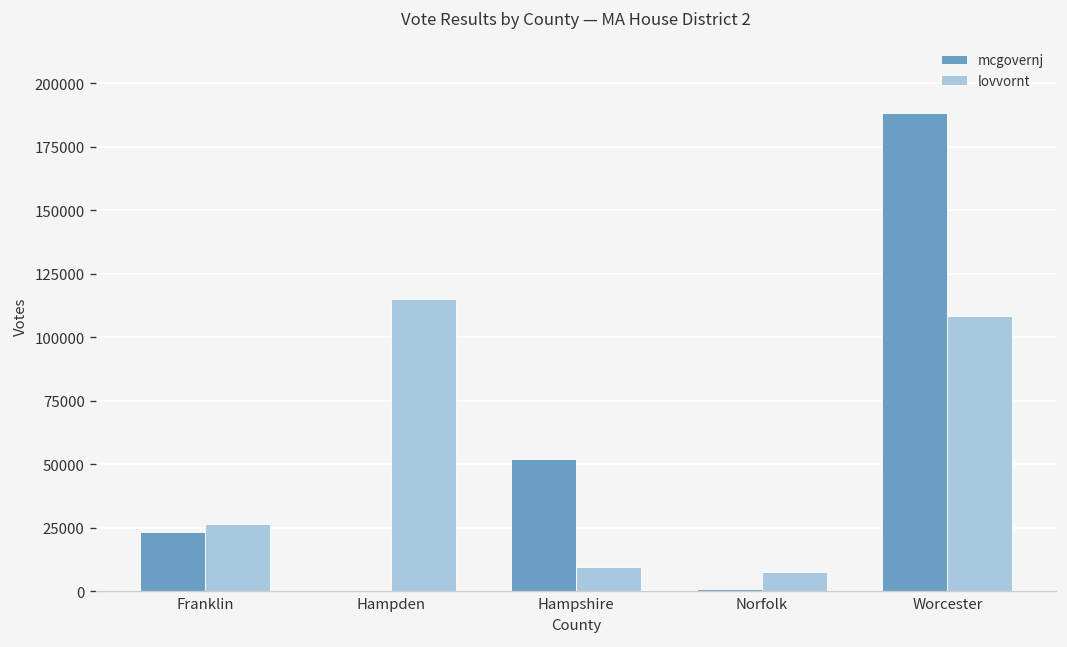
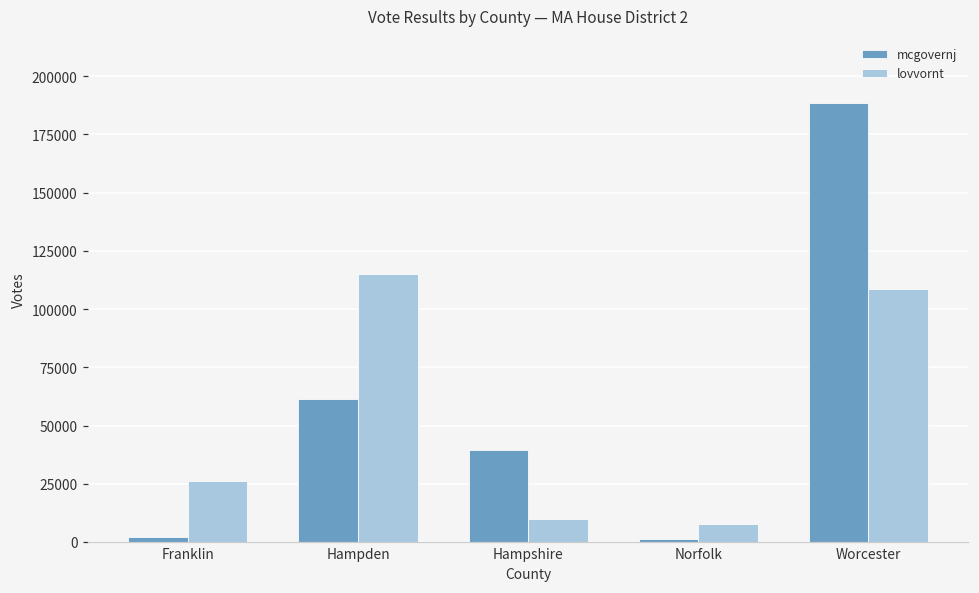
  {
    "mcgovernj": {
-     "Franklin": 23000,
-     "Hampden": 0,
-     "Hampshire": 52000,
+     "Franklin": 2000,
+     "Hampden": 61000,
+     "Hampshire": 39000,
      "Worcester": 188000
    },
    "lovvornt": {
      "Franklin": 26000,
      "Hampden": 115000,
      "Hampshire": 10000,
      "Norfolk": 8000,
      "Worcester": 109000
    }
  }
